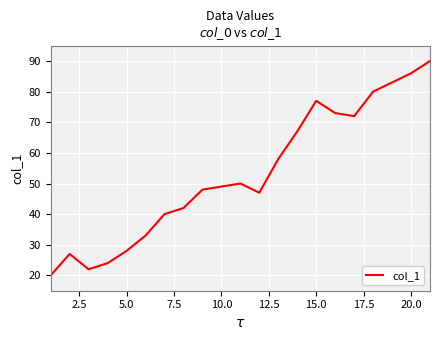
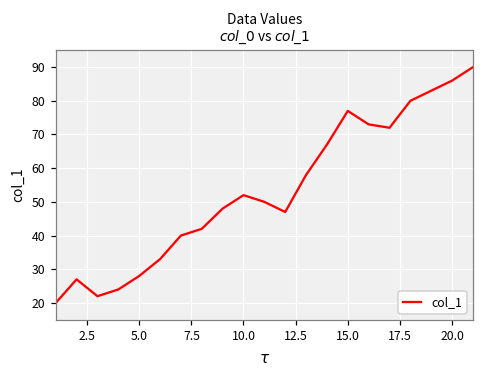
  {
    "5.0": 28,
-   "10.0": 49,
+   "10.0": 52,
    "15.0": 77,
    "20.0": 86
  }
